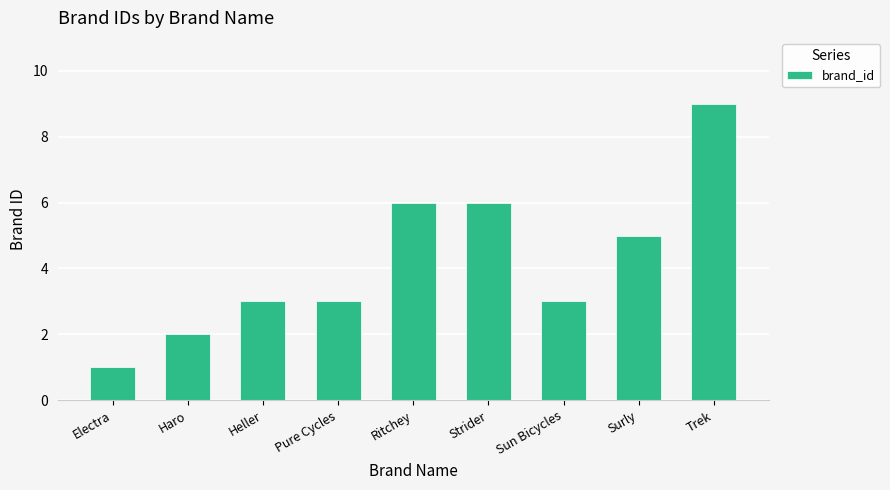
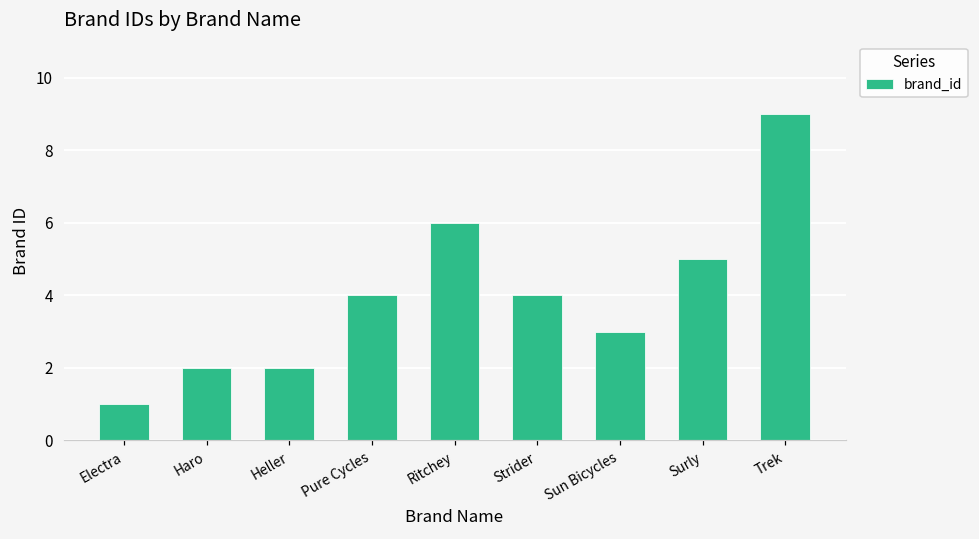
  {
    "Electra": 1,
    "Haro": 2,
-   "Heller": 3,
-   "Pure Cycles": 3,
+   "Heller": 2,
+   "Pure Cycles": 4,
    "Ritchey": 6,
-   "Strider": 6,
+   "Strider": 4,
    "Sun Bicycles": 3,
    "Surly": 5,
    "Trek": 9
  }
